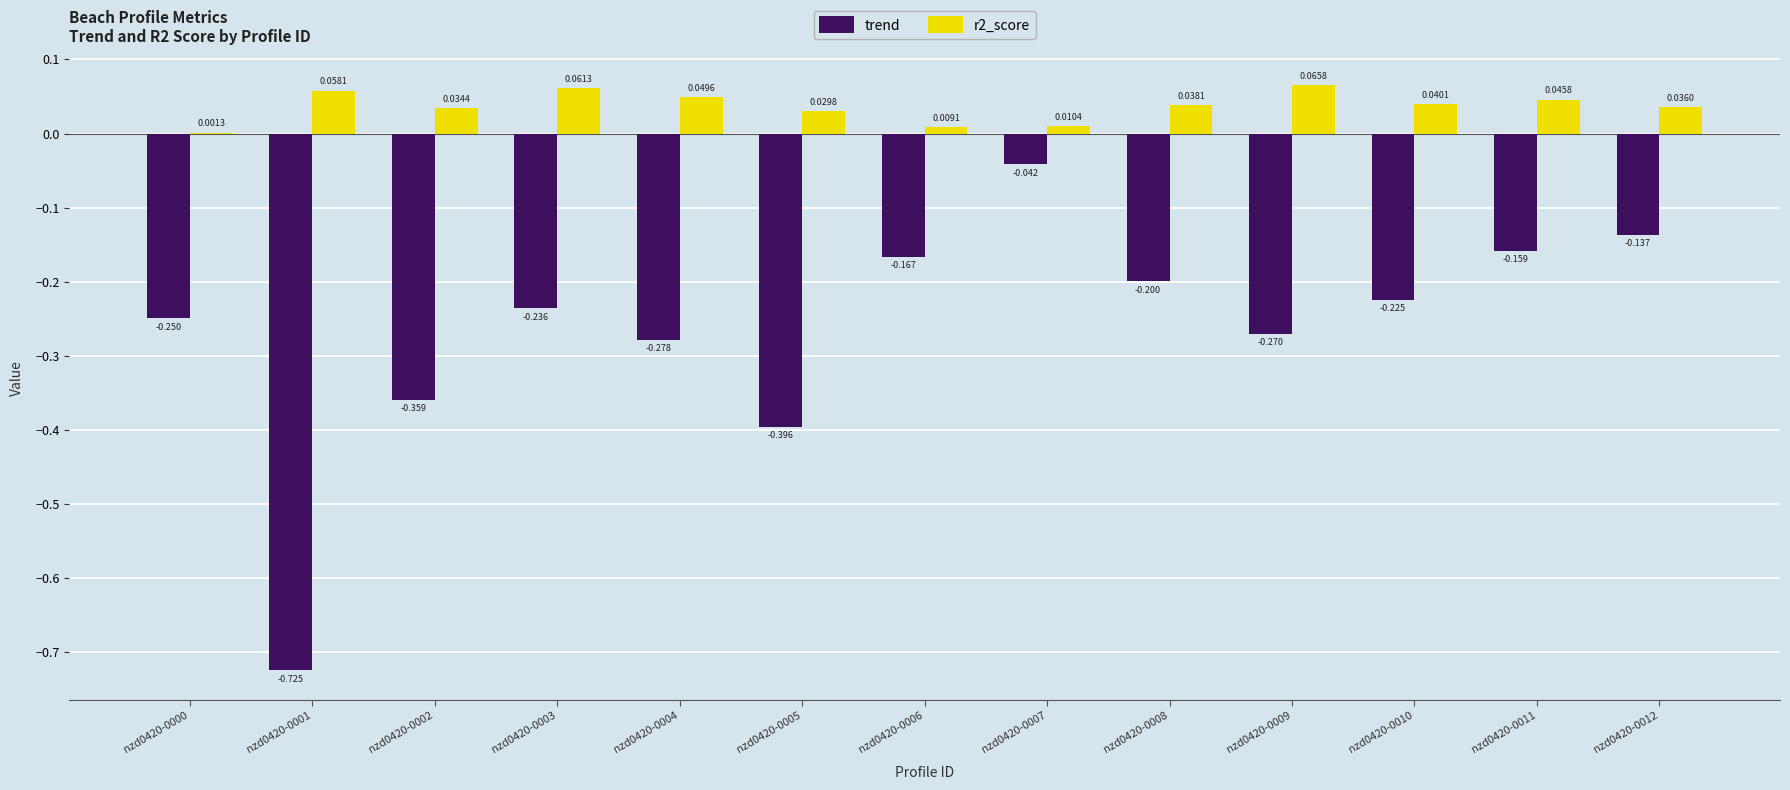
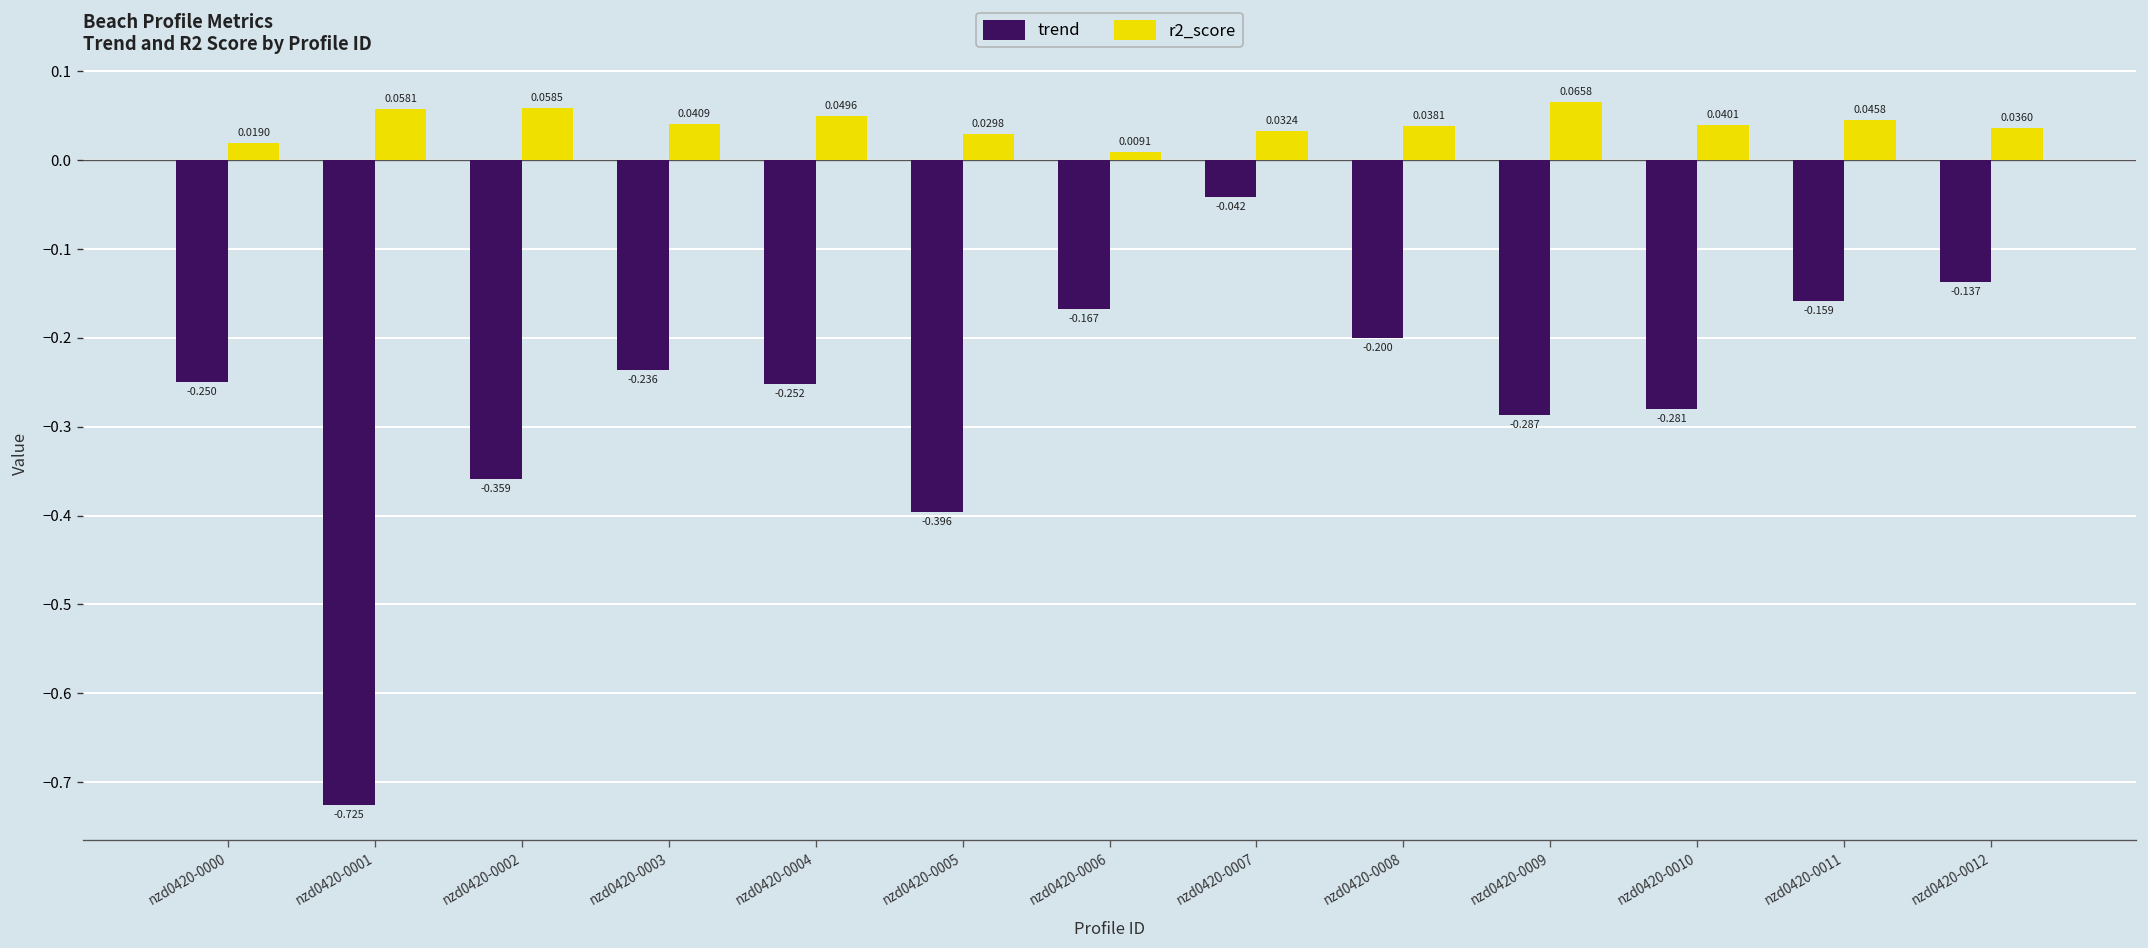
  {
    "trend": {
      "nzd0420-0000": -0.250,
      "nzd0420-0001": -0.725,
      "nzd0420-0002": -0.359,
      "nzd0420-0003": -0.236,
-     "nzd0420-0004": -0.278,
+     "nzd0420-0004": -0.252,
      "nzd0420-0005": -0.396,
      "nzd0420-0006": -0.167,
      "nzd0420-0007": -0.042,
      "nzd0420-0008": -0.200,
-     "nzd0420-0009": -0.270,
-     "nzd0420-0010": -0.225,
+     "nzd0420-0009": -0.287,
+     "nzd0420-0010": -0.281,
      "nzd0420-0011": -0.159,
      "nzd0420-0012": -0.137
    },
    "r2_score": {
-     "nzd0420-0000": 0.0013,
+     "nzd0420-0000": 0.0190,
      "nzd0420-0001": 0.0581,
-     "nzd0420-0002": 0.0344,
-     "nzd0420-0003": 0.0613,
+     "nzd0420-0002": 0.0585,
+     "nzd0420-0003": 0.0409,
      "nzd0420-0004": 0.0496,
      "nzd0420-0005": 0.0298,
      "nzd0420-0006": 0.0091,
-     "nzd0420-0007": 0.0104,
+     "nzd0420-0007": 0.0324,
      "nzd0420-0008": 0.0381,
      "nzd0420-0009": 0.0658,
      "nzd0420-0010": 0.0401,
      "nzd0420-0011": 0.0458,
      "nzd0420-0012": 0.0360
    }
  }
